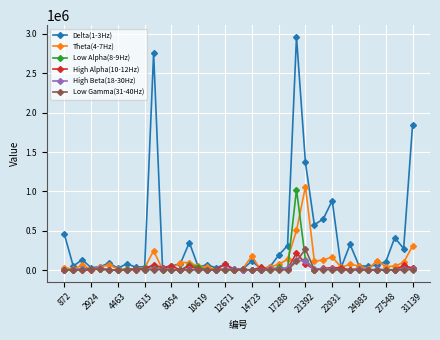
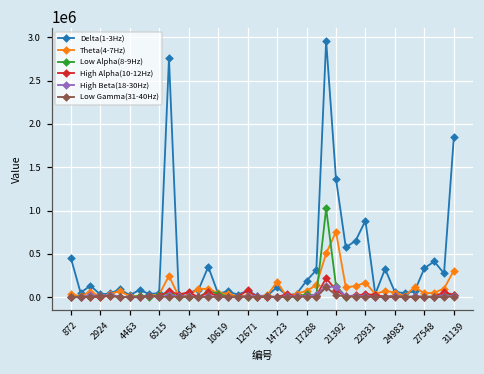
  {
    "Delta(1-3Hz)": {
      "872": 500000,
      "14723": 100000,
      "17288": 200000,
      "21392": 1400000,
      "22931": 900000,
-     "27548": 100000,
+     "27548": 300000,
      "31139": 1800000
    },
    "Theta(4-7Hz)": {
      "14723": 200000,
      "17288": 100000,
-     "21392": 1100000,
+     "21392": 800000,
      "22931": 200000,
      "27548": 0,
      "31139": 300000
    },
    "High Alpha(10-12Hz)": {
      "21392": 100000
    },
    "Low Gamma(31-40Hz)": {
-     "21392": 300000
+     "21392": 0
    }
  }
